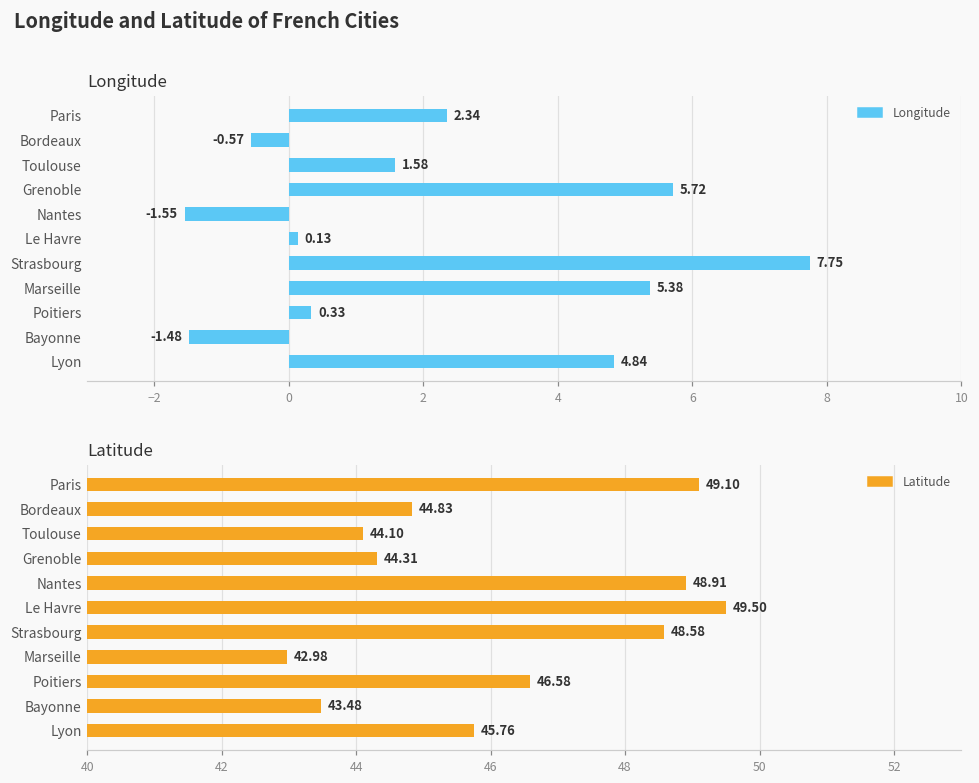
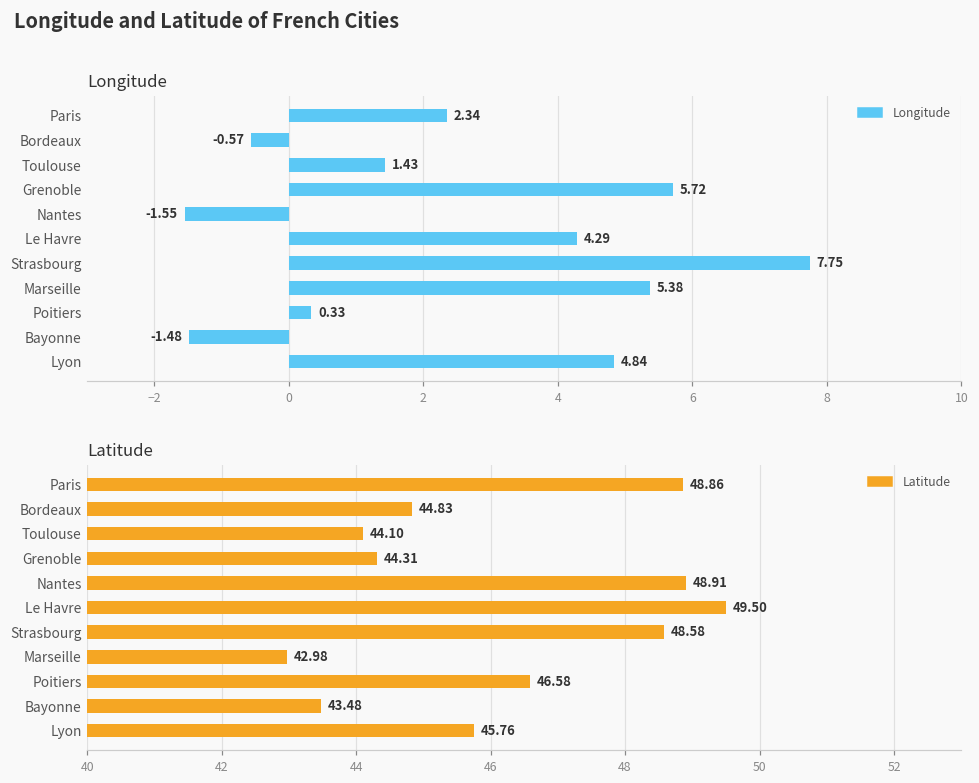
  {
    "Longitude": {
      "Paris": 2.34,
      "Bordeaux": -0.57,
-     "Toulouse": 1.58,
+     "Toulouse": 1.43,
      "Grenoble": 5.72,
      "Nantes": -1.55,
-     "Le Havre": 0.13,
+     "Le Havre": 4.29,
      "Strasbourg": 7.75,
      "Marseille": 5.38,
      "Poitiers": 0.33,
      "Bayonne": -1.48,
      "Lyon": 4.84
    },
    "Latitude": {
-     "Paris": 49.10,
+     "Paris": 48.86,
      "Bordeaux": 44.83,
      "Toulouse": 44.10,
      "Grenoble": 44.31,
      "Nantes": 48.91,
      "Le Havre": 49.50,
      "Strasbourg": 48.58,
      "Marseille": 42.98,
      "Poitiers": 46.58,
      "Bayonne": 43.48,
      "Lyon": 45.76
    }
  }
